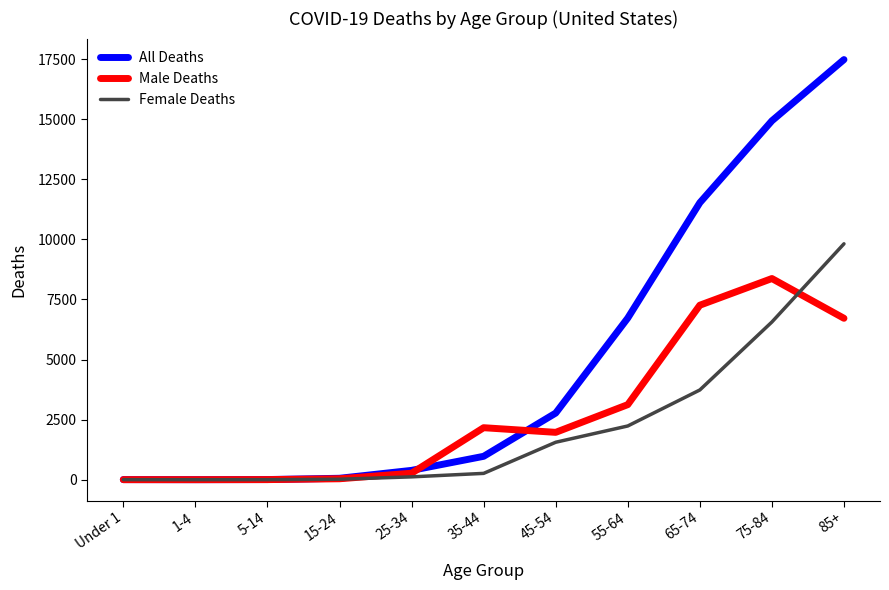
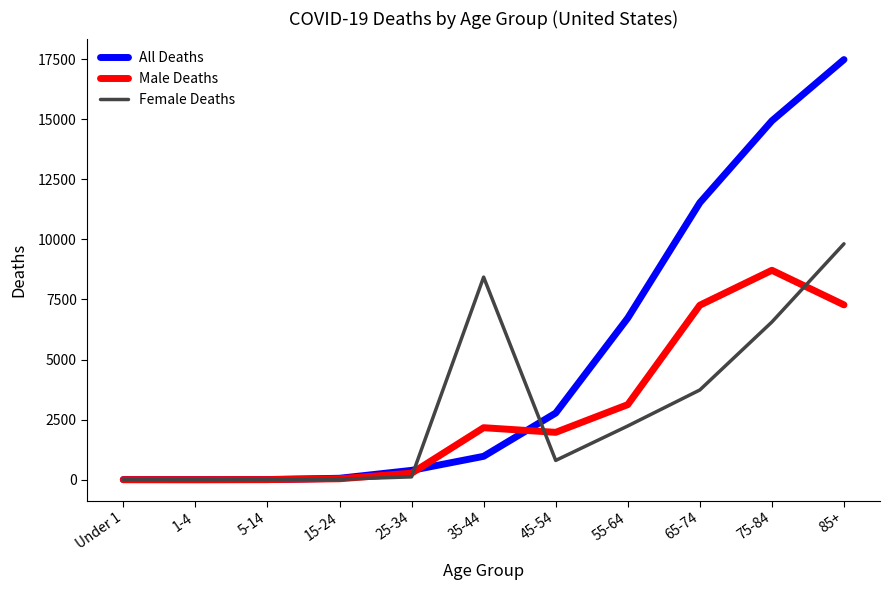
  {
    "All Deaths": {
      "25-34": 400,
      "35-44": 1000,
      "45-54": 2800,
      "55-64": 6700,
      "65-74": 11500,
      "75-84": 14900,
      "85+": 17500
    },
    "Male Deaths": {
      "25-34": 300,
      "35-44": 2200,
      "45-54": 2000,
      "55-64": 3100,
      "65-74": 7300,
-     "75-84": 8400,
-     "85+": 6700
+     "75-84": 8700,
+     "85+": 7300
    },
    "Female Deaths": {
      "25-34": 100,
-     "35-44": 300,
-     "45-54": 1600,
+     "35-44": 8400,
+     "45-54": 800,
      "55-64": 2200,
      "65-74": 3700,
      "75-84": 6600,
      "85+": 9800
    }
  }
